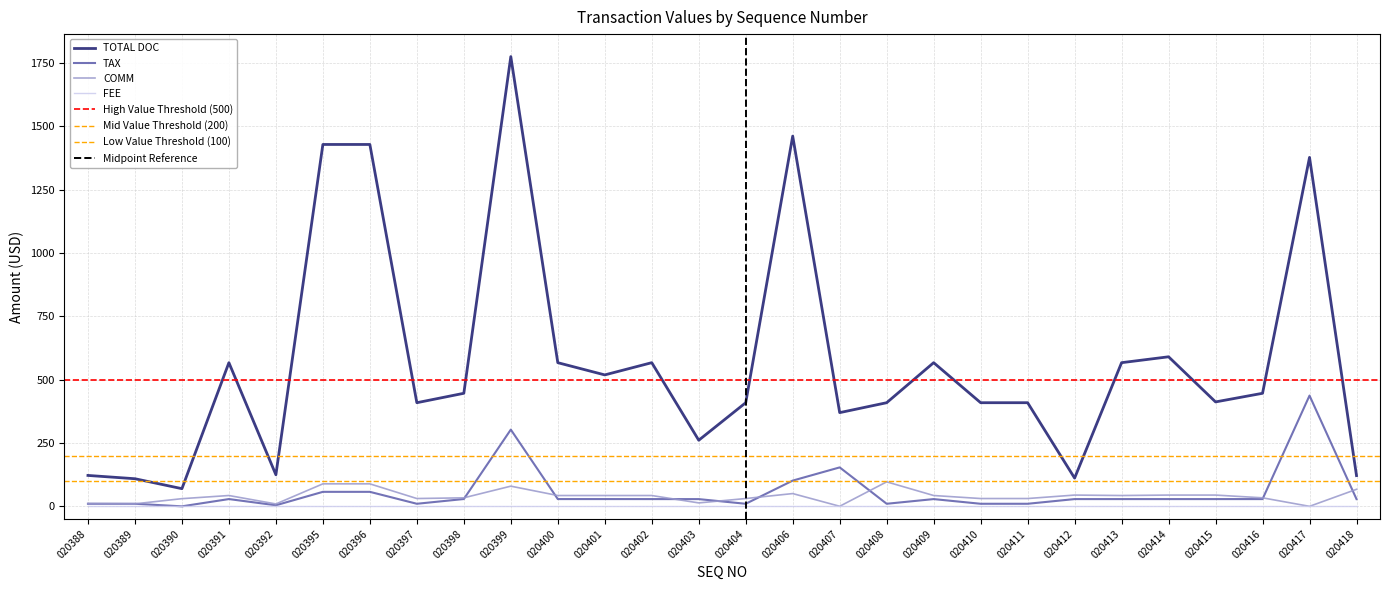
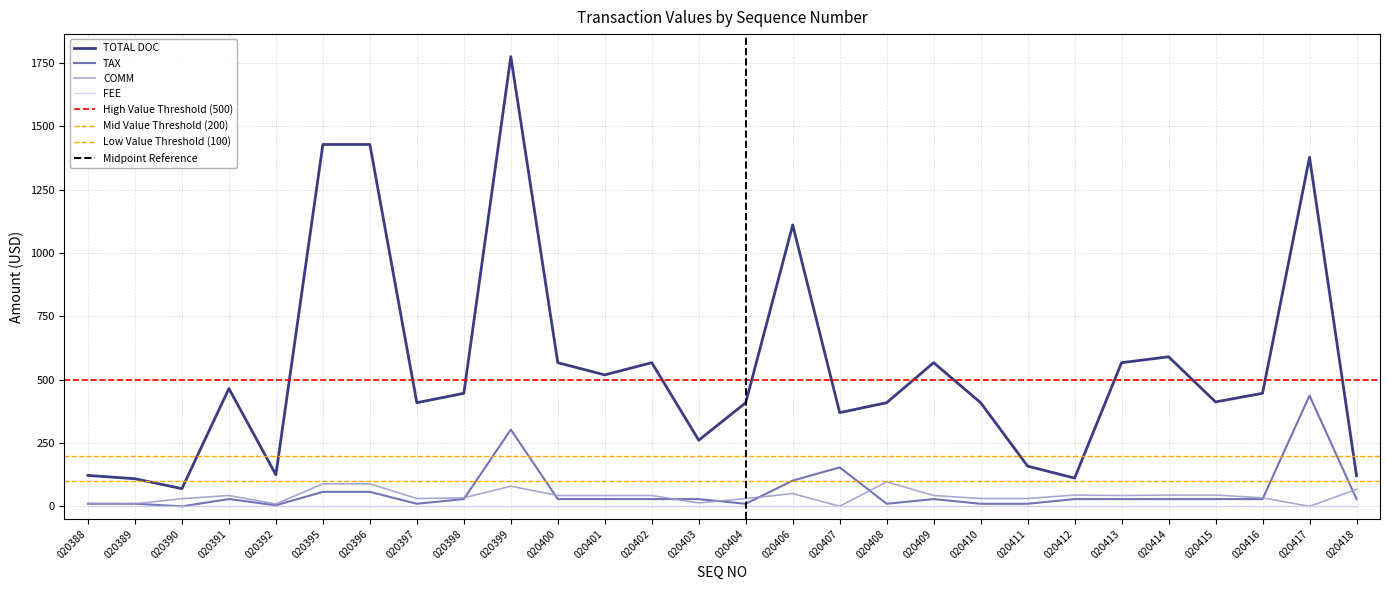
  {
    "TOTAL DOC": {
      "020388": 120,
      "020389": 110,
      "020390": 70,
-     "020391": 570,
+     "020391": 470,
      "020392": 120,
      "020395": 1430,
      "020396": 1430,
      "020397": 410,
      "020398": 450,
      "020399": 1780,
      "020400": 570,
      "020401": 520,
      "020402": 570,
      "020403": 260,
      "020404": 410,
-     "020406": 1460,
+     "020406": 1110,
      "020407": 370,
      "020408": 410,
      "020409": 570,
      "020410": 410,
-     "020411": 410,
+     "020411": 160,
      "020412": 110,
      "020413": 570,
      "020414": 590,
      "020415": 410,
      "020416": 450,
      "020417": 1380,
      "020418": 120
    },
    "TAX": {
      "020391": 30,
      "020395": 60,
      "020396": 60,
      "020399": 300,
      "020400": 30,
      "020401": 30,
      "020402": 30,
      "020403": 30,
      "020406": 100,
      "020407": 150,
      "020409": 30,
      "020412": 30,
      "020413": 30,
      "020414": 30,
      "020415": 30,
      "020417": 440,
      "020418": 30
    },
    "COMM": {
      "020390": 30,
      "020391": 40,
      "020395": 90,
      "020396": 90,
      "020397": 30,
      "020399": 80,
      "020400": 40,
      "020401": 40,
      "020402": 40,
      "020403": 10,
      "020404": 30,
      "020406": 50,
      "020408": 100,
      "020409": 40,
      "020410": 30,
      "020411": 30,
      "020412": 40,
      "020413": 40,
      "020414": 40,
      "020415": 40,
      "020418": 70
    },
    "FEE": {
      "020391": 0,
      "020395": 0,
      "020396": 0,
      "020398": 0,
      "020399": 0,
      "020400": 0,
      "020401": 0,
      "020402": 0,
      "020403": 0,
      "020406": 0,
      "020409": 0,
      "020412": 0,
      "020413": 0,
      "020414": 0,
      "020415": 0,
      "020416": 0,
      "020418": 0
    }
  }
